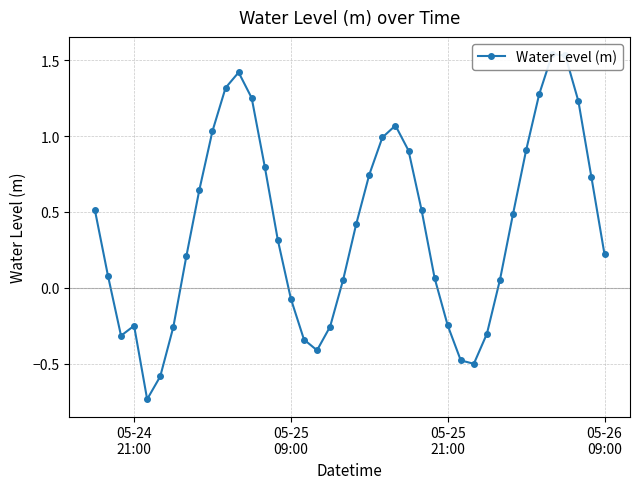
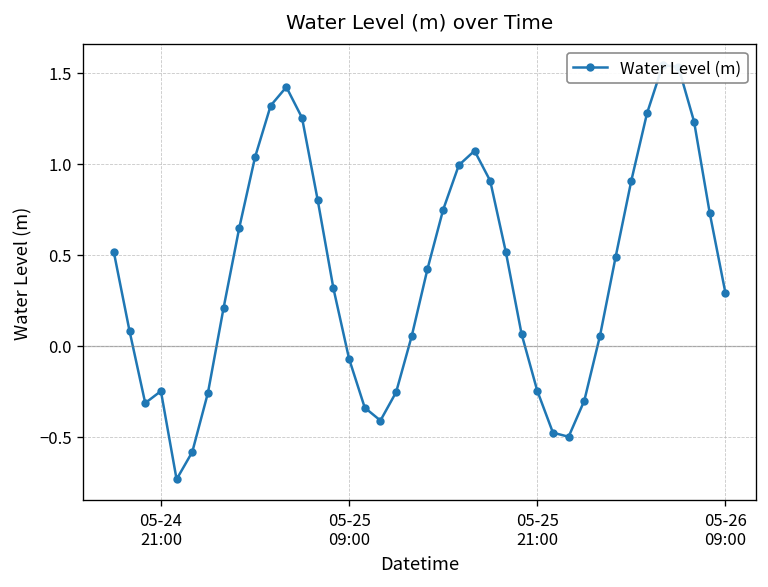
  {
    "05-24 21:00": -0.25,
    "05-25 09:00": -0.07,
    "05-25 21:00": -0.25,
-   "05-26 09:00": 0.22
+   "05-26 09:00": 0.29
  }
